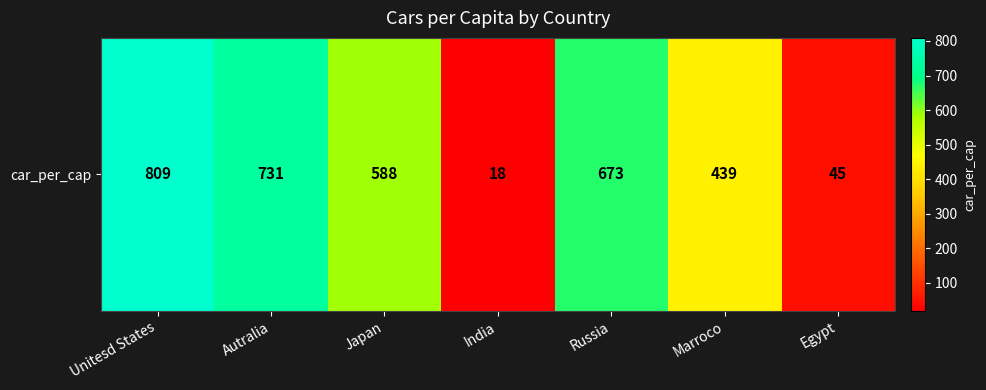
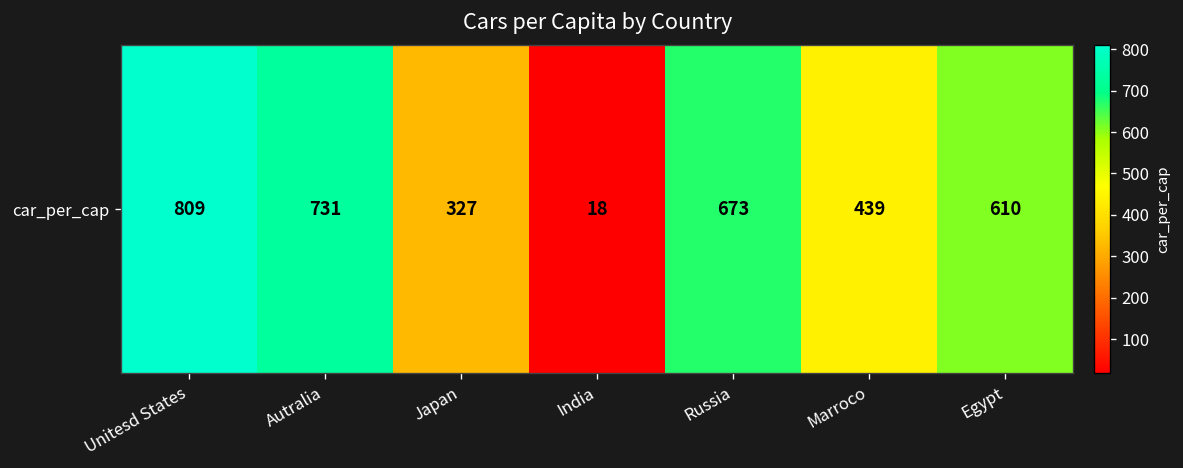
  {
    "car_per_cap": {
      "Unitesd States": 809,
      "Autralia": 731,
-     "Japan": 588,
+     "Japan": 327,
      "India": 18,
      "Russia": 673,
      "Marroco": 439,
-     "Egypt": 45
+     "Egypt": 610
    }
  }
